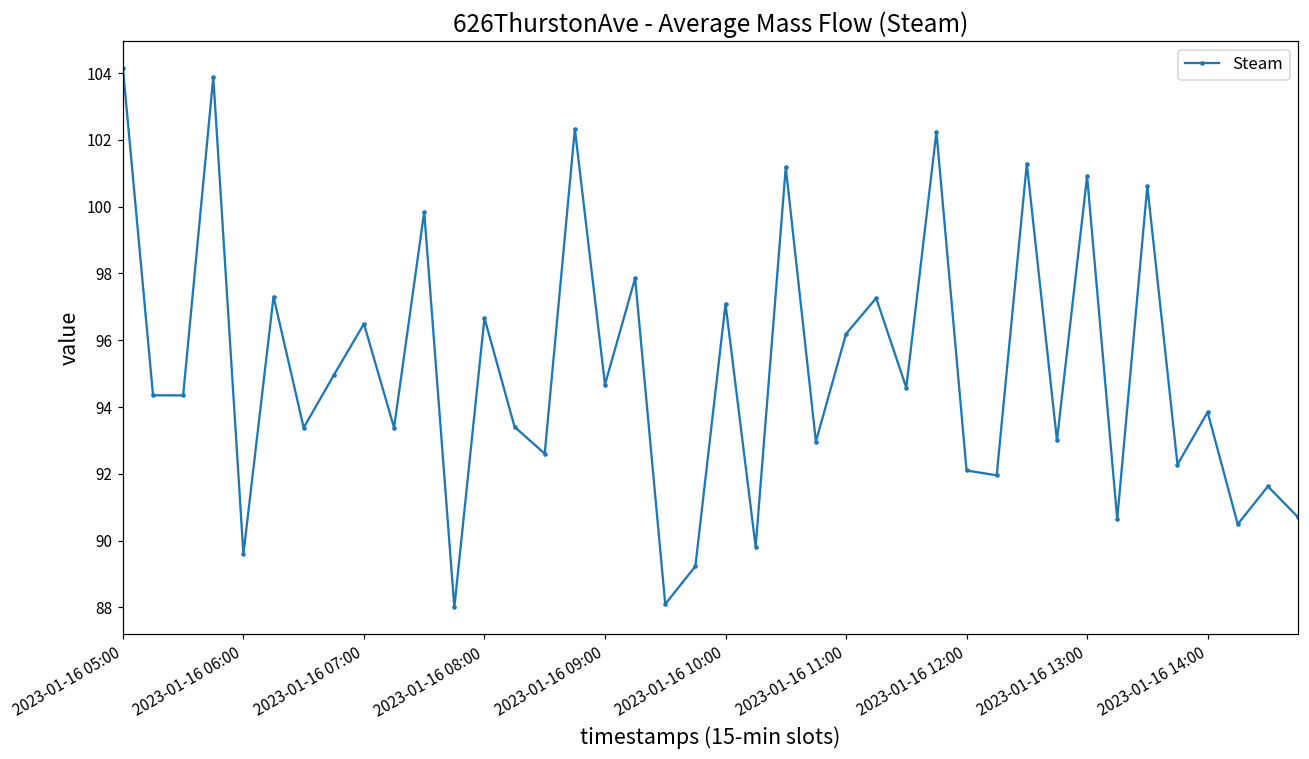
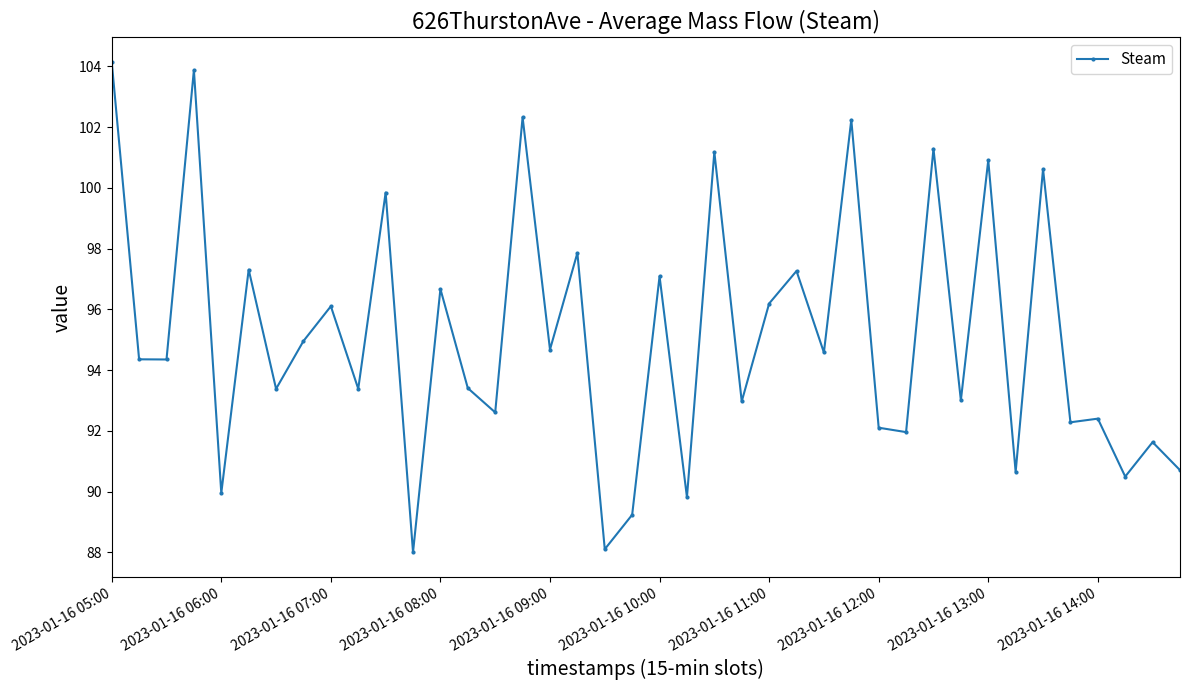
  {
    "2023-01-16 05:00": 104.1,
-   "2023-01-16 06:00": 89.6,
-   "2023-01-16 07:00": 96.5,
+   "2023-01-16 06:00": 89.9,
+   "2023-01-16 07:00": 96.1,
    "2023-01-16 08:00": 96.7,
    "2023-01-16 09:00": 94.7,
    "2023-01-16 10:00": 97.1,
    "2023-01-16 11:00": 96.2,
    "2023-01-16 12:00": 92.1,
    "2023-01-16 13:00": 100.9,
-   "2023-01-16 14:00": 93.8
+   "2023-01-16 14:00": 92.4
  }
